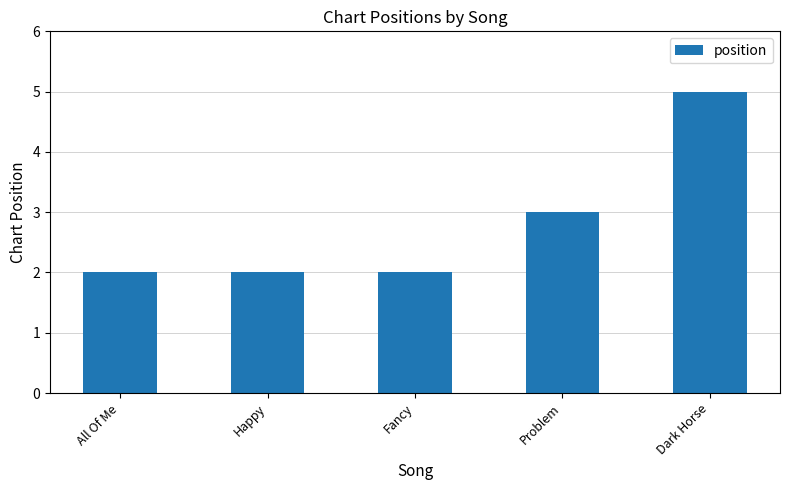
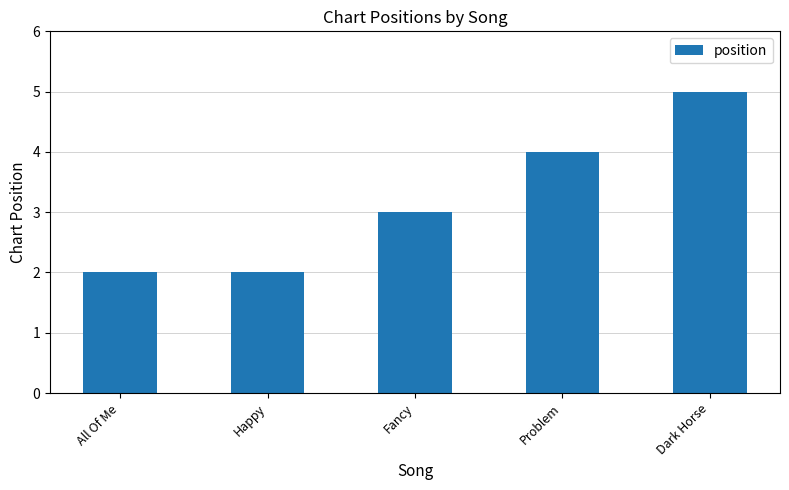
  {
    "All Of Me": 2,
    "Happy": 2,
-   "Fancy": 2,
-   "Problem": 3,
+   "Fancy": 3,
+   "Problem": 4,
    "Dark Horse": 5
  }
